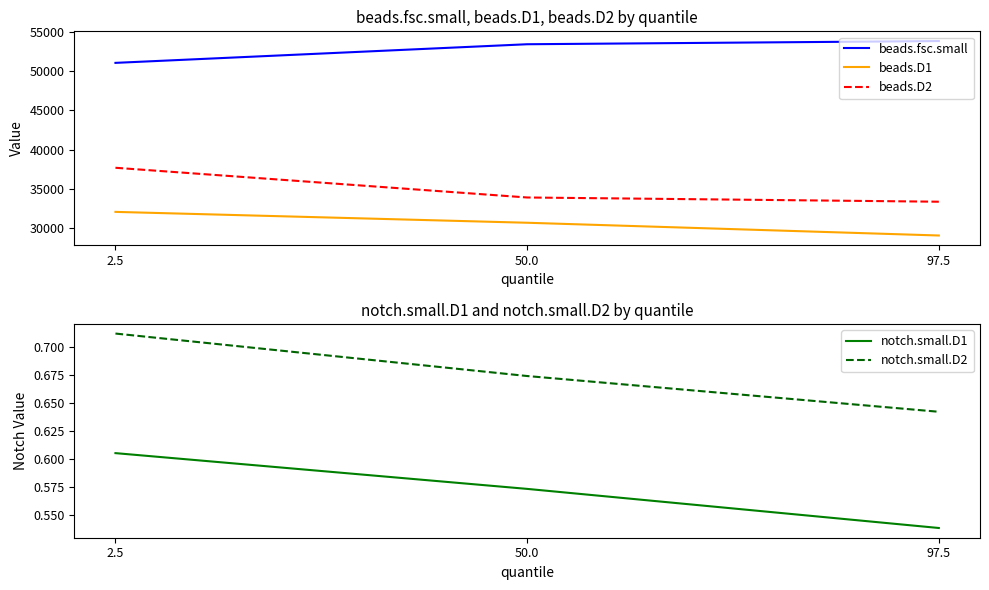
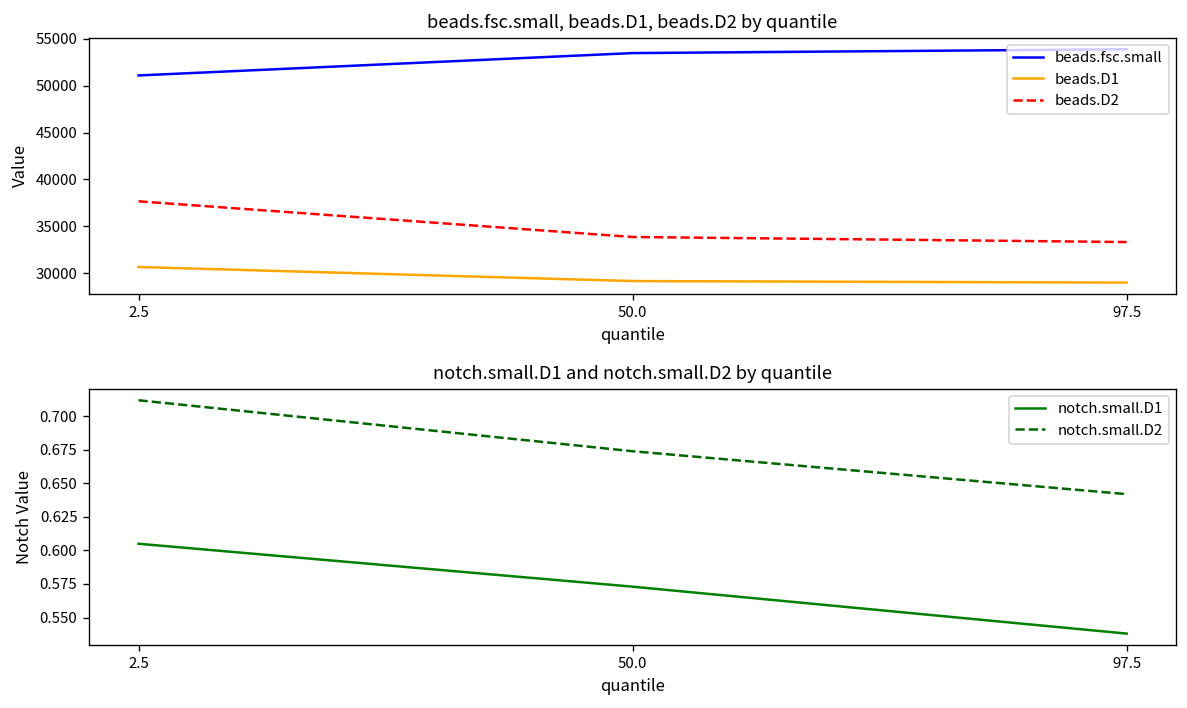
  {
    "beads.fsc.small, beads.D1, beads.D2 by quantile": {
      "beads.fsc.small": {
        "2.5": 51000,
        "50.0": 53000
      },
      "beads.D1": {
-       "2.5": 32000,
-       "50.0": 31000,
+       "2.5": 31000,
+       "50.0": 29000,
        "97.5": 29000
      },
      "beads.D2": {
        "2.5": 38000,
        "50.0": 34000,
        "97.5": 33000
      }
    }
  }
